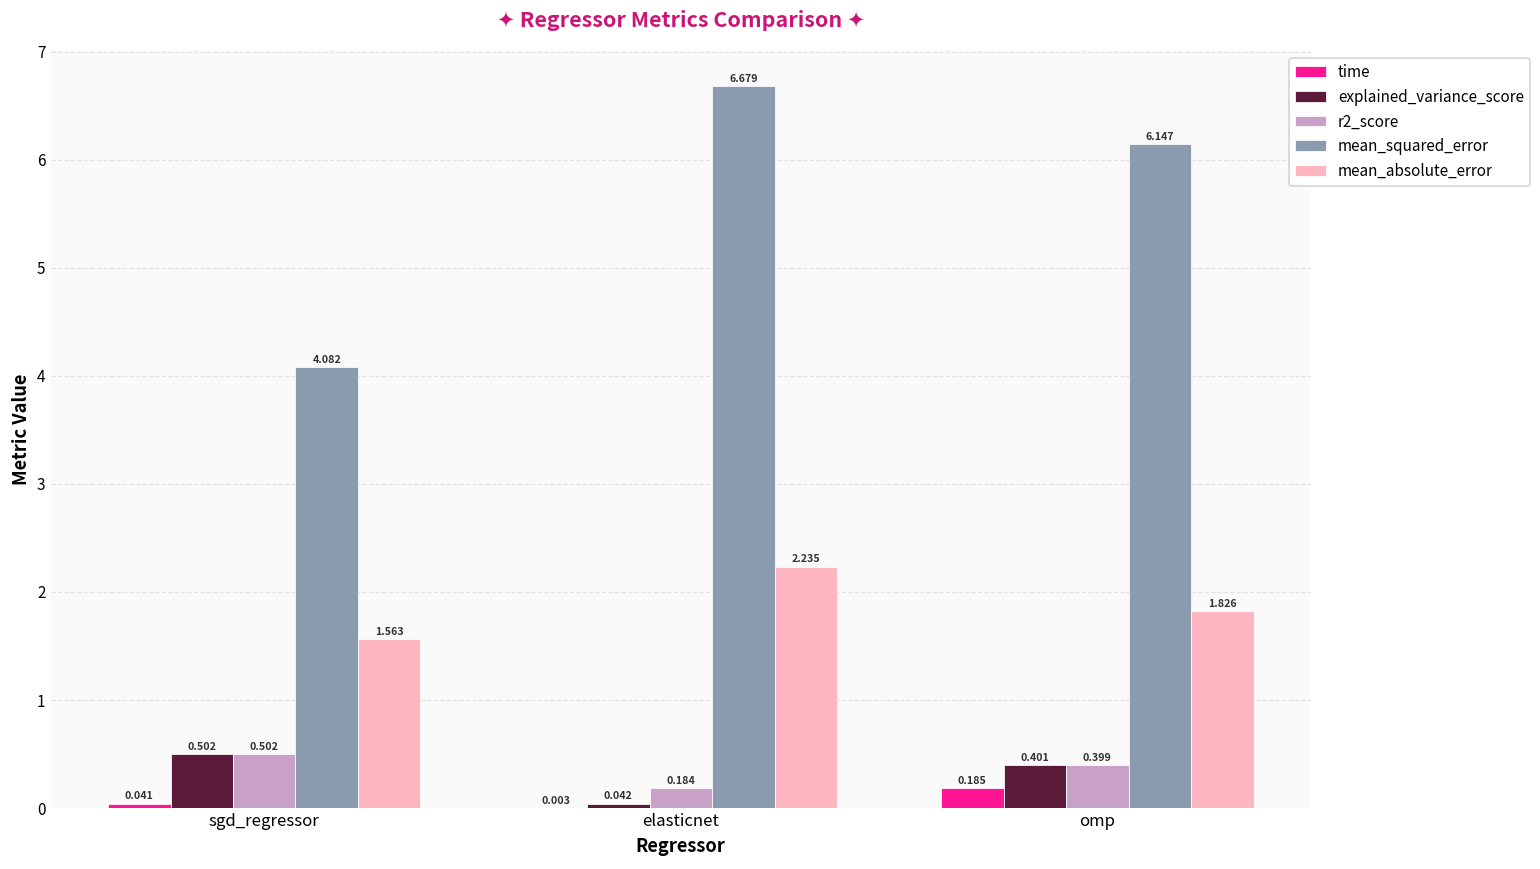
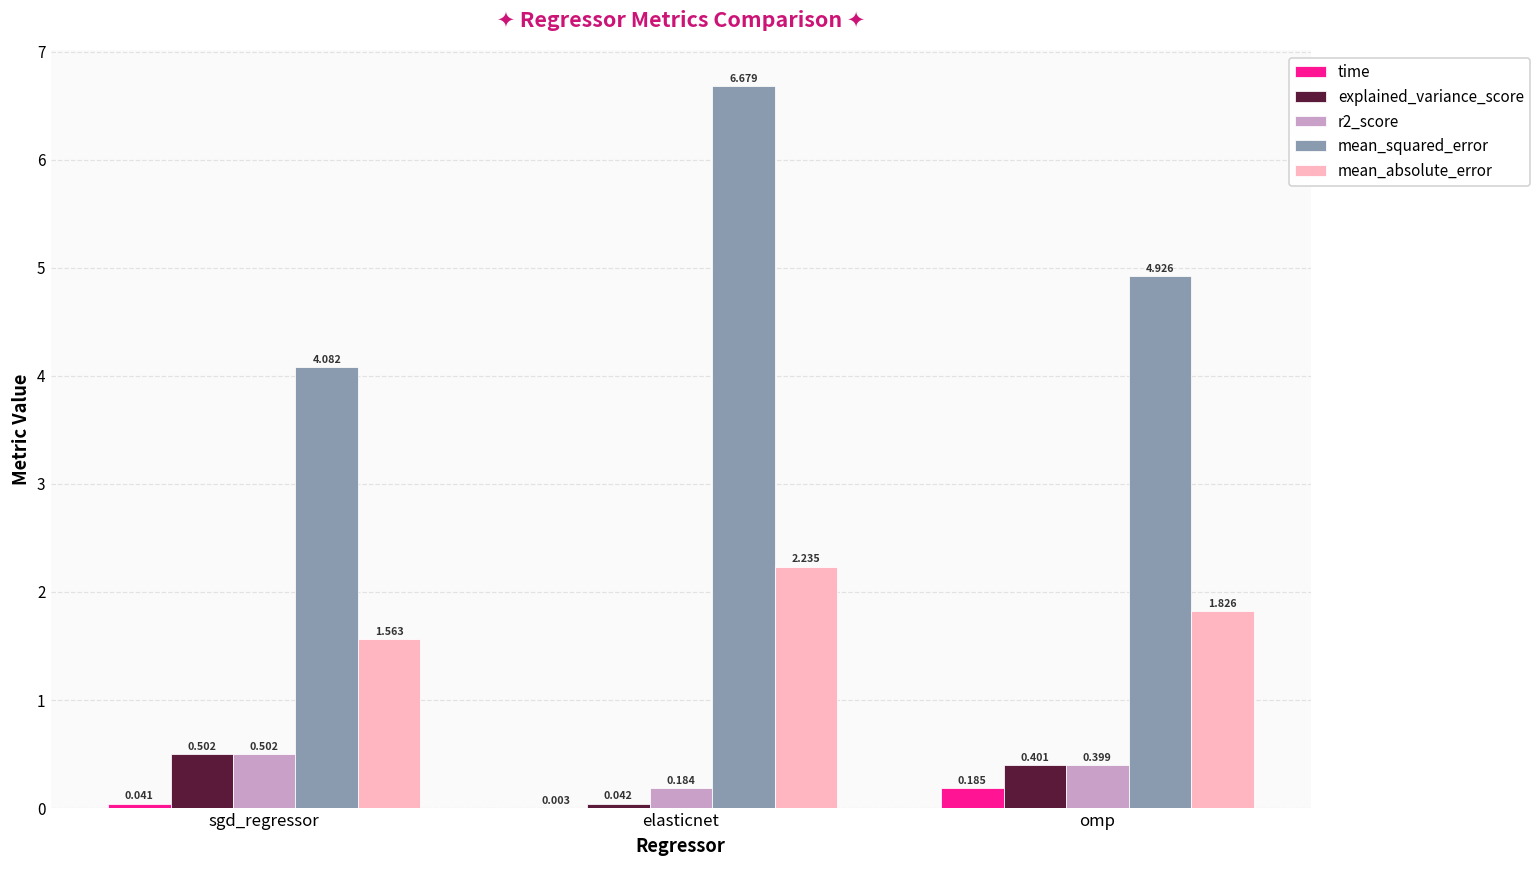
  {
    "time": {
      "sgd_regressor": 0.041,
      "elasticnet": 0.003,
      "omp": 0.185
    },
    "explained_variance_score": {
      "sgd_regressor": 0.502,
      "elasticnet": 0.042,
      "omp": 0.401
    },
    "mean_squared_error": {
      "sgd_regressor": 4.082,
      "elasticnet": 6.679,
-     "omp": 6.147
+     "omp": 4.926
    }
  }
